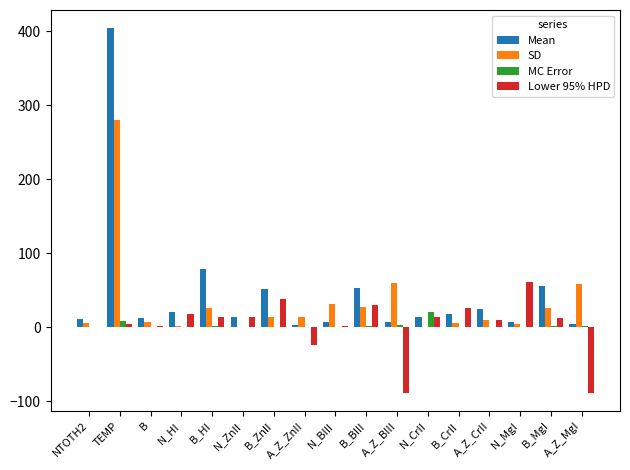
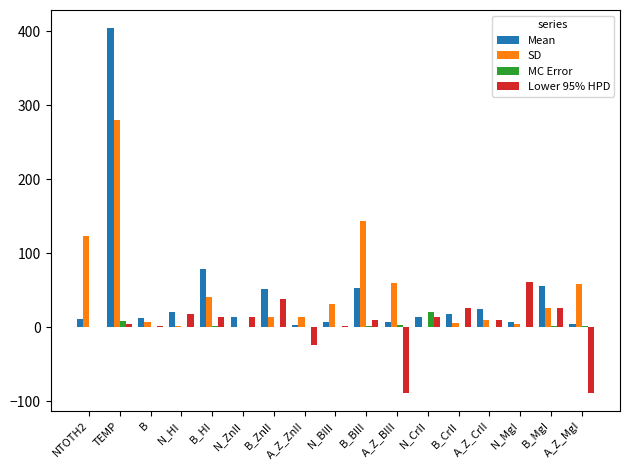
  {
    "Mean": {
      "NTOTH2": 10,
      "TEMP": 400,
      "B": 10,
      "N_HI": 20,
      "B_HI": 80,
      "N_ZnII": 10,
      "B_ZnII": 50,
      "N_BIII": 10,
      "B_BIII": 50,
      "A_Z_BIII": 10,
      "N_CrII": 10,
      "B_CrII": 20,
      "A_Z_CrII": 20,
      "N_MgI": 10,
      "B_MgI": 60,
      "A_Z_MgI": 0
    },
    "SD": {
-     "NTOTH2": 10,
+     "NTOTH2": 120,
      "TEMP": 280,
      "B": 10,
-     "B_HI": 30,
+     "B_HI": 40,
      "B_ZnII": 10,
      "A_Z_ZnII": 10,
      "N_BIII": 30,
-     "B_BIII": 30,
+     "B_BIII": 140,
      "A_Z_BIII": 60,
      "B_CrII": 10,
      "A_Z_CrII": 10,
      "N_MgI": 0,
      "B_MgI": 30,
      "A_Z_MgI": 60
    },
    "MC Error": {
      "TEMP": 10,
      "N_CrII": 20
    },
    "Lower 95% HPD": {
      "TEMP": 0,
      "N_HI": 20,
      "B_HI": 10,
      "N_ZnII": 10,
      "B_ZnII": 40,
      "A_Z_ZnII": -20,
-     "B_BIII": 30,
+     "B_BIII": 10,
      "A_Z_BIII": -90,
      "N_CrII": 10,
      "B_CrII": 30,
      "A_Z_CrII": 10,
      "N_MgI": 60,
-     "B_MgI": 10,
+     "B_MgI": 30,
      "A_Z_MgI": -90
    }
  }
